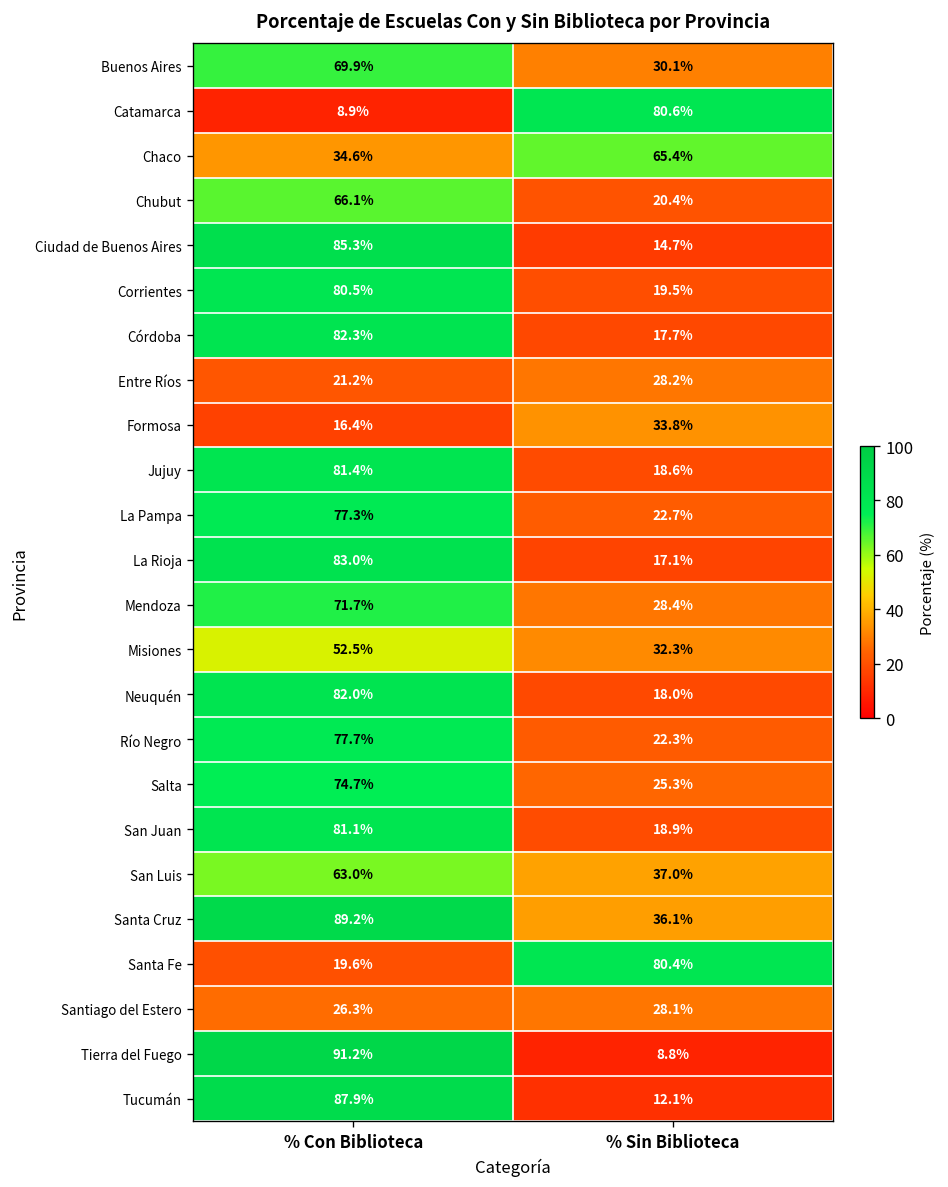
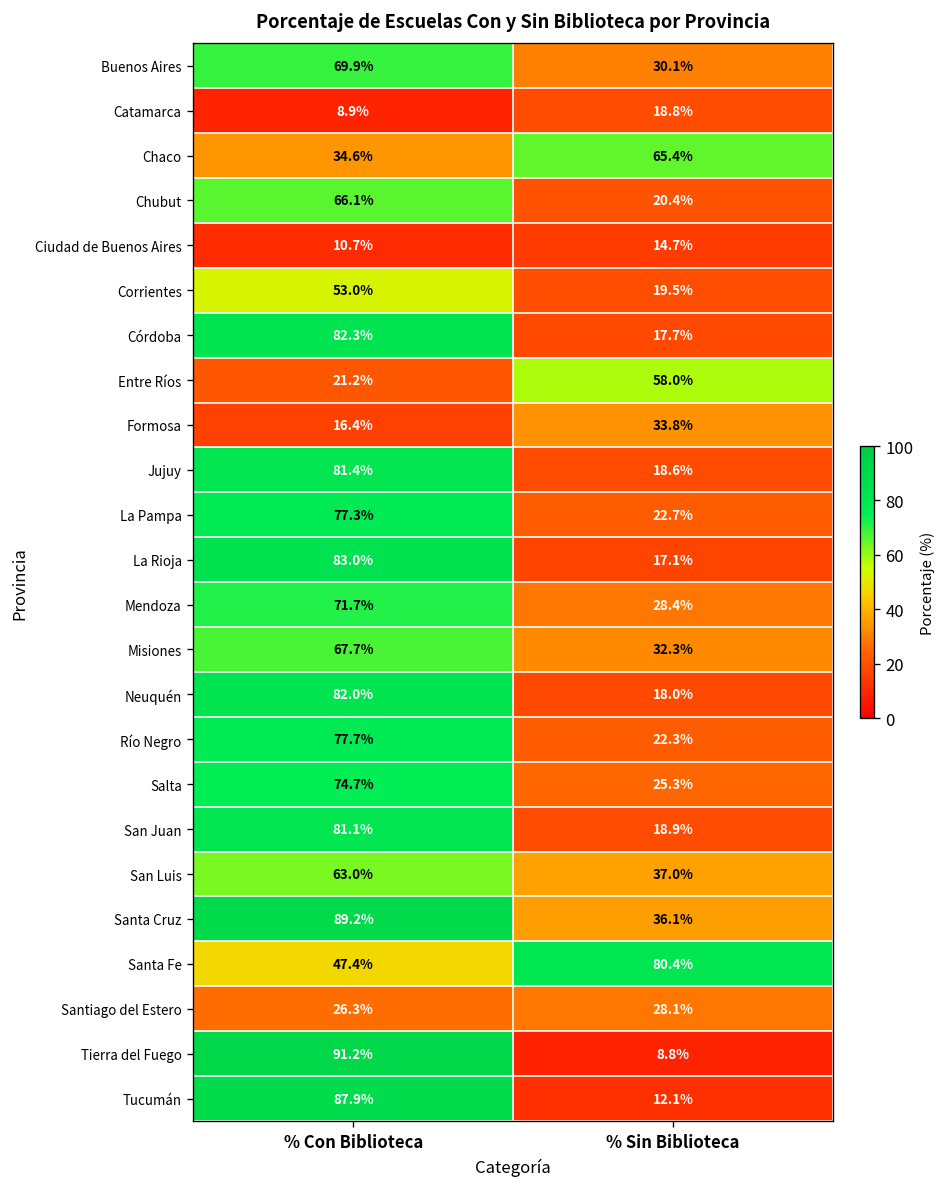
  {
    "Buenos Aires": {
      "% Con Biblioteca": "69.9%",
      "% Sin Biblioteca": "30.1%"
    },
    "Catamarca": {
      "% Con Biblioteca": "8.9%",
-     "% Sin Biblioteca": "80.6%"
+     "% Sin Biblioteca": "18.8%"
    },
    "Chaco": {
      "% Con Biblioteca": "34.6%",
      "% Sin Biblioteca": "65.4%"
    },
    "Chubut": {
      "% Con Biblioteca": "66.1%",
      "% Sin Biblioteca": "20.4%"
    },
    "Ciudad de Buenos Aires": {
-     "% Con Biblioteca": "85.3%",
+     "% Con Biblioteca": "10.7%",
      "% Sin Biblioteca": "14.7%"
    },
    "Corrientes": {
-     "% Con Biblioteca": "80.5%",
+     "% Con Biblioteca": "53.0%",
      "% Sin Biblioteca": "19.5%"
    },
    "Córdoba": {
      "% Con Biblioteca": "82.3%",
      "% Sin Biblioteca": "17.7%"
    },
    "Entre Ríos": {
      "% Con Biblioteca": "21.2%",
-     "% Sin Biblioteca": "28.2%"
+     "% Sin Biblioteca": "58.0%"
    },
    "Formosa": {
      "% Con Biblioteca": "16.4%",
      "% Sin Biblioteca": "33.8%"
    },
    "Jujuy": {
      "% Con Biblioteca": "81.4%",
      "% Sin Biblioteca": "18.6%"
    },
    "La Pampa": {
      "% Con Biblioteca": "77.3%",
      "% Sin Biblioteca": "22.7%"
    },
    "La Rioja": {
      "% Con Biblioteca": "83.0%",
      "% Sin Biblioteca": "17.1%"
    },
    "Mendoza": {
      "% Con Biblioteca": "71.7%",
      "% Sin Biblioteca": "28.4%"
    },
    "Misiones": {
-     "% Con Biblioteca": "52.5%",
+     "% Con Biblioteca": "67.7%",
      "% Sin Biblioteca": "32.3%"
    },
    "Neuquén": {
      "% Con Biblioteca": "82.0%",
      "% Sin Biblioteca": "18.0%"
    },
    "Río Negro": {
      "% Con Biblioteca": "77.7%",
      "% Sin Biblioteca": "22.3%"
    },
    "Salta": {
      "% Con Biblioteca": "74.7%",
      "% Sin Biblioteca": "25.3%"
    },
    "San Juan": {
      "% Con Biblioteca": "81.1%",
      "% Sin Biblioteca": "18.9%"
    },
    "San Luis": {
      "% Con Biblioteca": "63.0%",
      "% Sin Biblioteca": "37.0%"
    },
    "Santa Cruz": {
      "% Con Biblioteca": "89.2%",
      "% Sin Biblioteca": "36.1%"
    },
    "Santa Fe": {
-     "% Con Biblioteca": "19.6%",
+     "% Con Biblioteca": "47.4%",
      "% Sin Biblioteca": "80.4%"
    },
    "Santiago del Estero": {
      "% Con Biblioteca": "26.3%",
      "% Sin Biblioteca": "28.1%"
    },
    "Tierra del Fuego": {
      "% Con Biblioteca": "91.2%",
      "% Sin Biblioteca": "8.8%"
    },
    "Tucumán": {
      "% Con Biblioteca": "87.9%",
      "% Sin Biblioteca": "12.1%"
    }
  }
